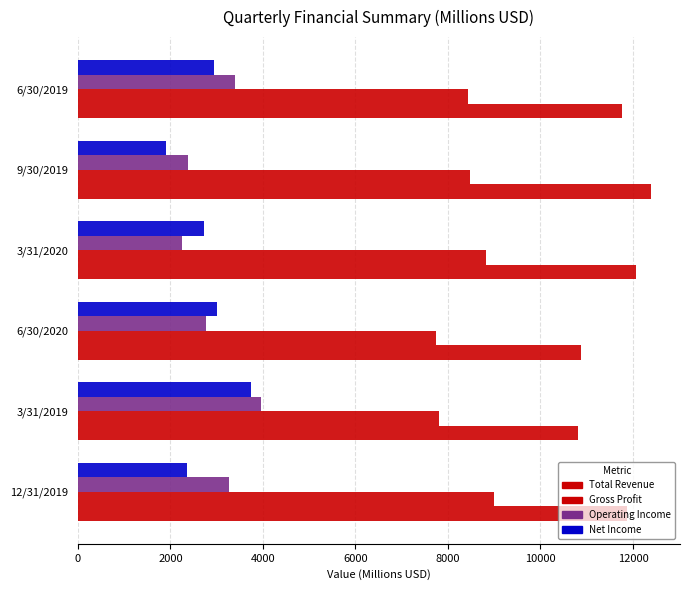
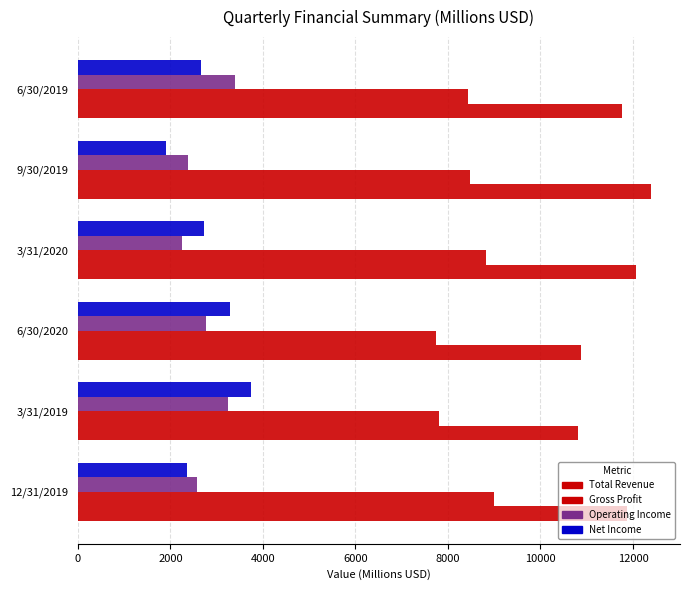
  {
    "Operating Income": {
      "6/30/2019": 3400,
      "9/30/2019": 2400,
      "3/31/2020": 2200,
      "6/30/2020": 2800,
-     "3/31/2019": 4000,
-     "12/31/2019": 3300
+     "3/31/2019": 3300,
+     "12/31/2019": 2600
    },
    "Net Income": {
-     "6/30/2019": 3000,
+     "6/30/2019": 2700,
      "9/30/2019": 1900,
      "3/31/2020": 2700,
-     "6/30/2020": 3000,
+     "6/30/2020": 3300,
      "3/31/2019": 3700,
      "12/31/2019": 2400
    }
  }
